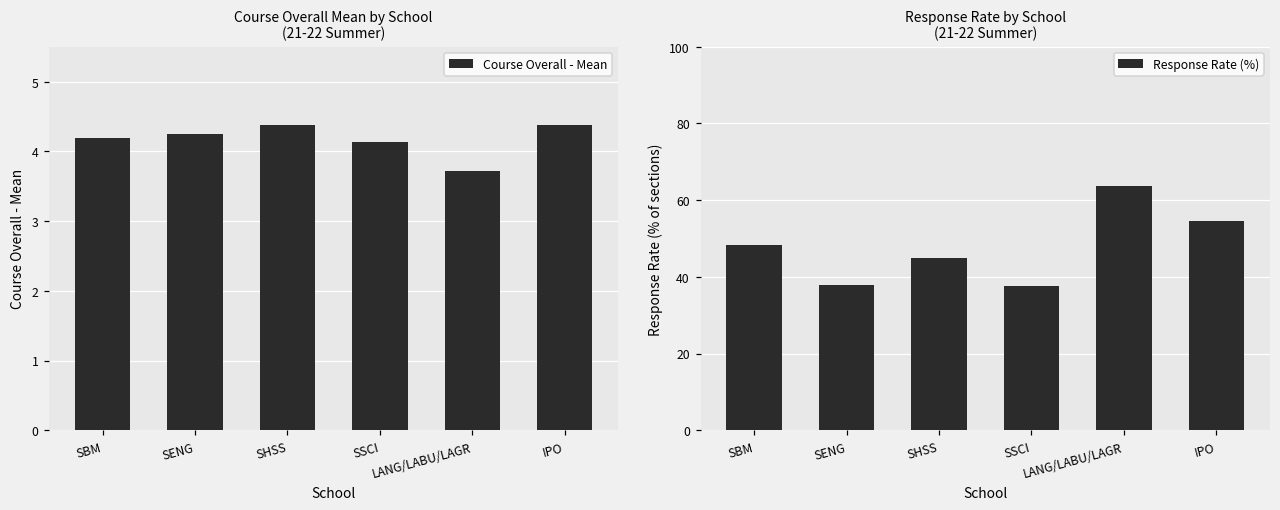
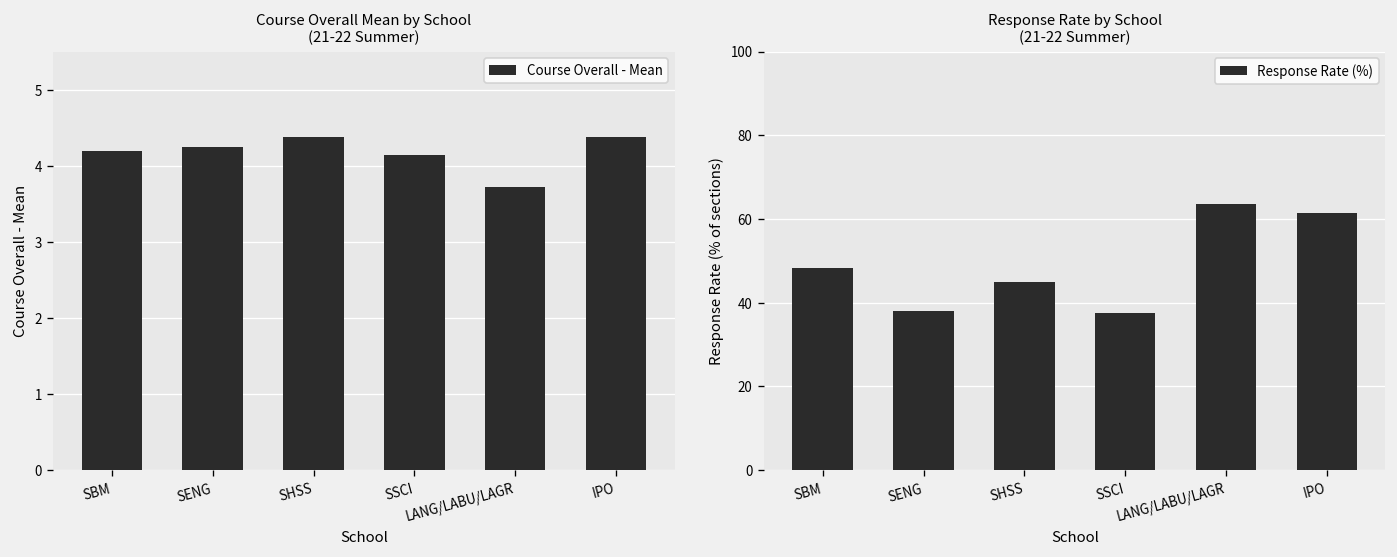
  {
    "Course Overall Mean by School (21-22 Summer)": {
      "SBM": 4.2,
      "SENG": 4.3,
      "SHSS": 4.4,
      "SSCI": 4.1,
      "LANG/LABU/LAGR": 3.7,
      "IPO": 4.4
    },
    "Response Rate by School (21-22 Summer)": {
      "SBM": 48,
      "SENG": 38,
      "SHSS": 45,
      "SSCI": 38,
      "LANG/LABU/LAGR": 64,
-     "IPO": 55
+     "IPO": 62
    }
  }
